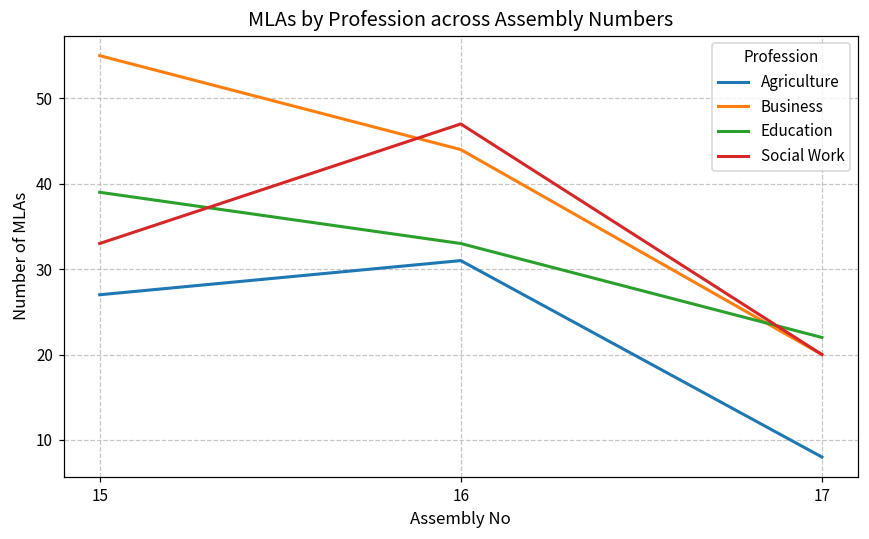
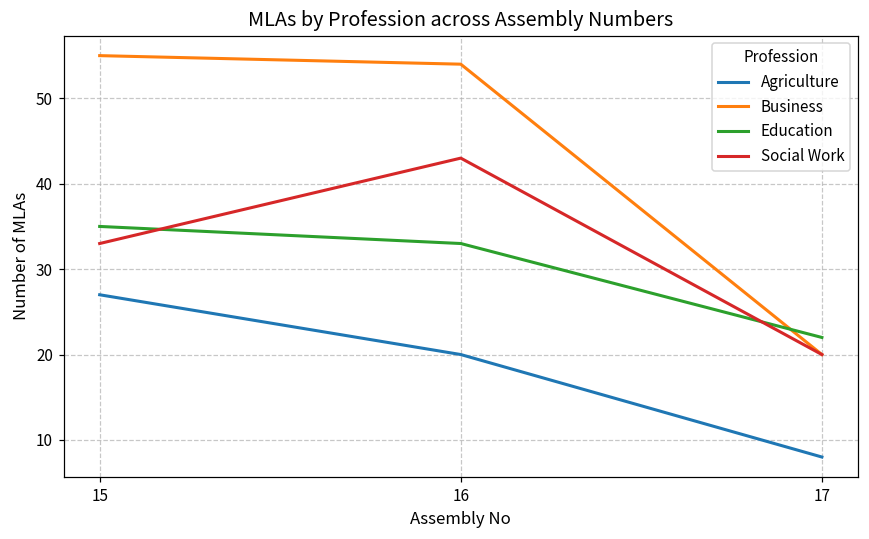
  {
    "Agriculture": {
      "15": 27,
-     "16": 31,
+     "16": 20,
      "17": 8
    },
    "Business": {
      "15": 55,
-     "16": 44
+     "16": 54
    },
    "Education": {
-     "15": 39,
+     "15": 35,
      "16": 33,
      "17": 22
    },
    "Social Work": {
      "15": 33,
-     "16": 47
+     "16": 43
    }
  }
